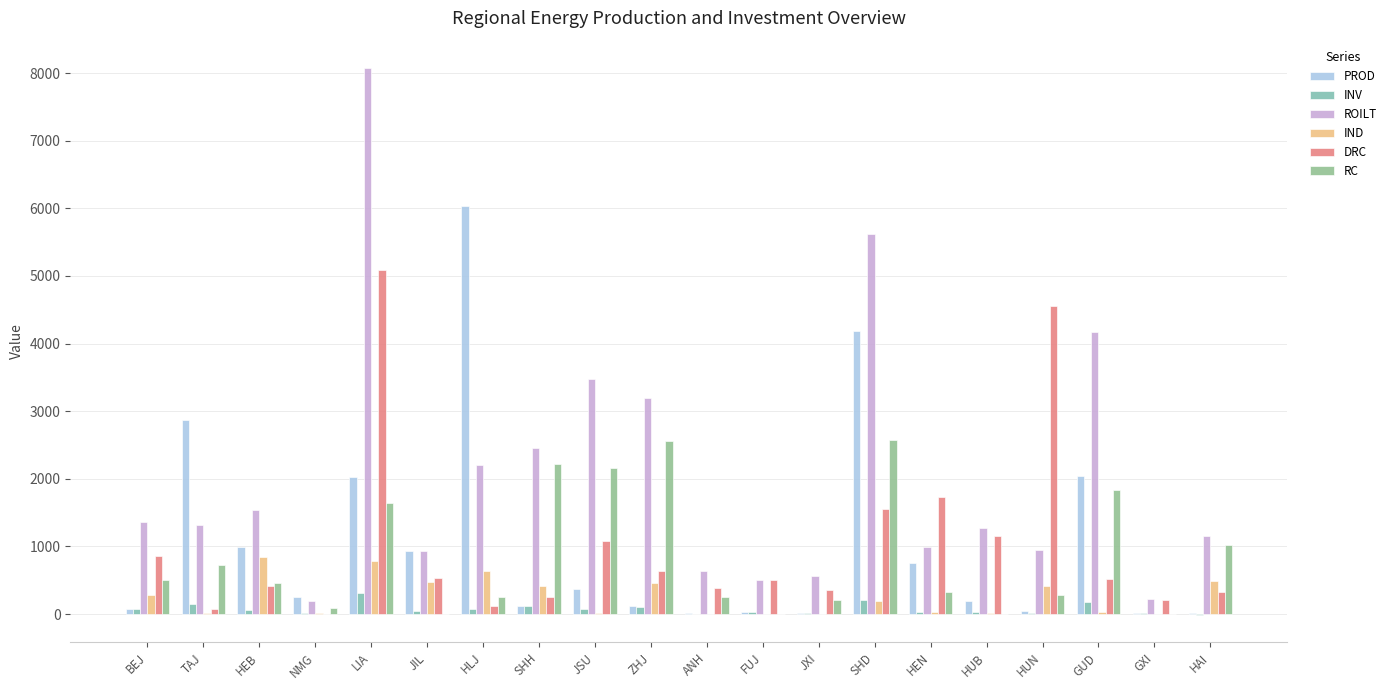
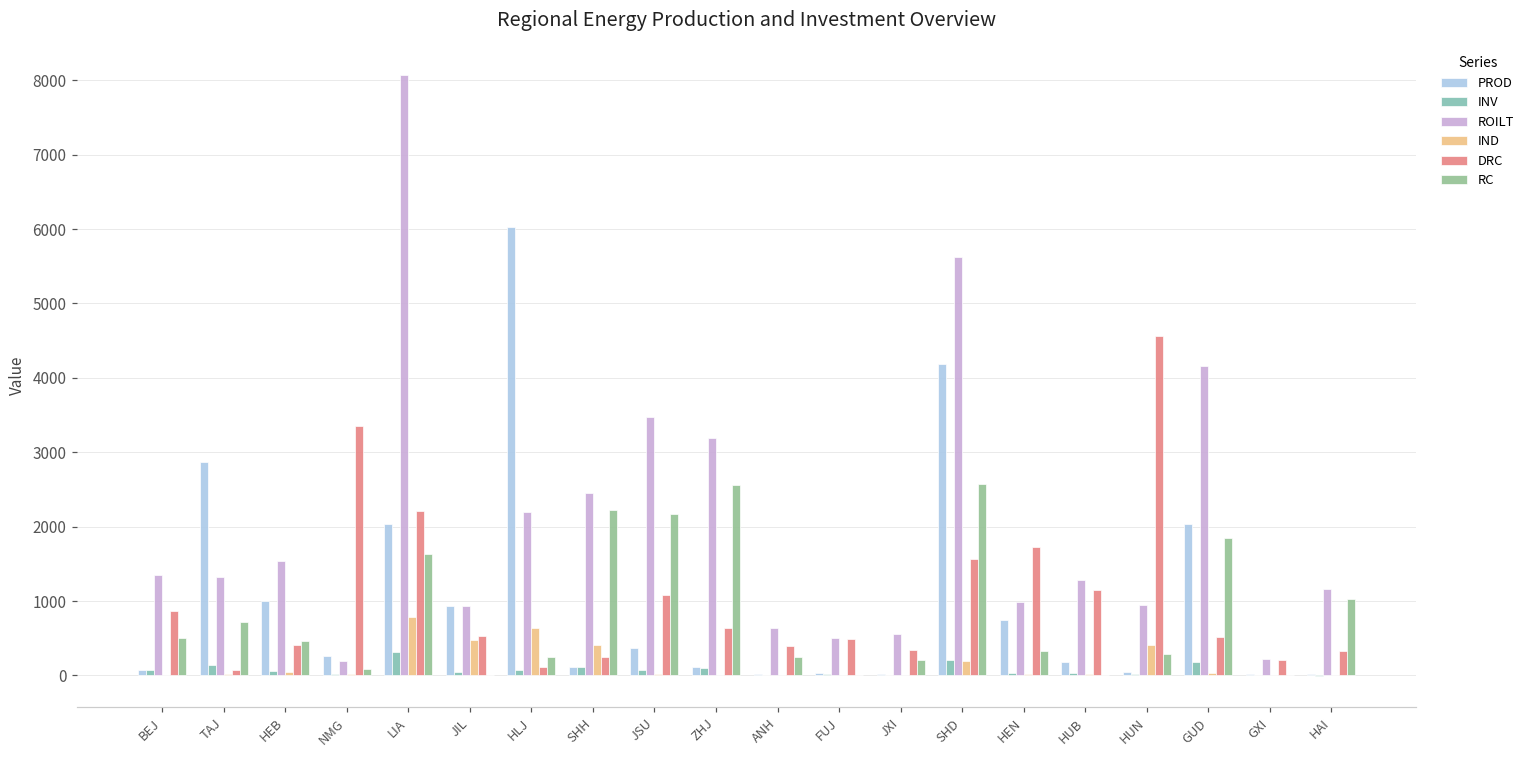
  {
    "IND": {
-     "BEJ": 300,
-     "HEB": 800,
+     "BEJ": 0,
+     "HEB": 100,
      "LIA": 800,
      "JIL": 500,
      "HLJ": 600,
      "SHH": 400,
-     "ZHJ": 500,
+     "ZHJ": 0,
      "FUJ": 0,
      "JXI": 0,
      "SHD": 200,
      "HUN": 400,
-     "HAI": 500
+     "HAI": 0
    },
    "DRC": {
      "BEJ": 900,
      "TAJ": 100,
      "HEB": 400,
-     "NMG": 0,
-     "LIA": 5100,
+     "NMG": 3400,
+     "LIA": 2200,
      "JIL": 500,
      "HLJ": 100,
      "SHH": 200,
      "JSU": 1100,
      "ZHJ": 600,
      "ANH": 400,
      "FUJ": 500,
      "JXI": 300,
      "SHD": 1600,
      "HEN": 1700,
      "HUB": 1200,
      "HUN": 4600,
      "GUD": 500,
      "GXI": 200,
      "HAI": 300
    }
  }
